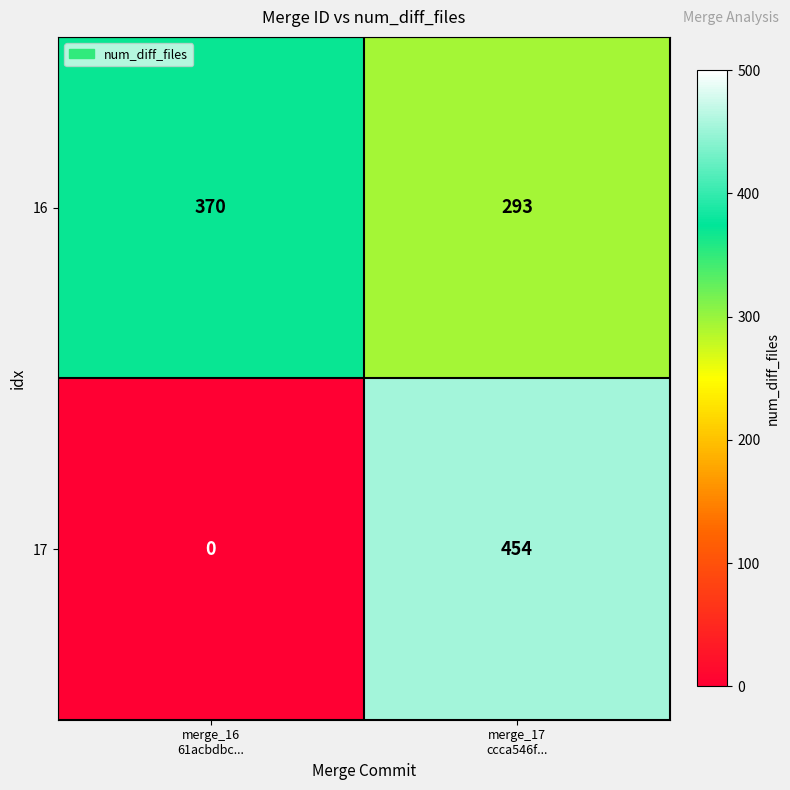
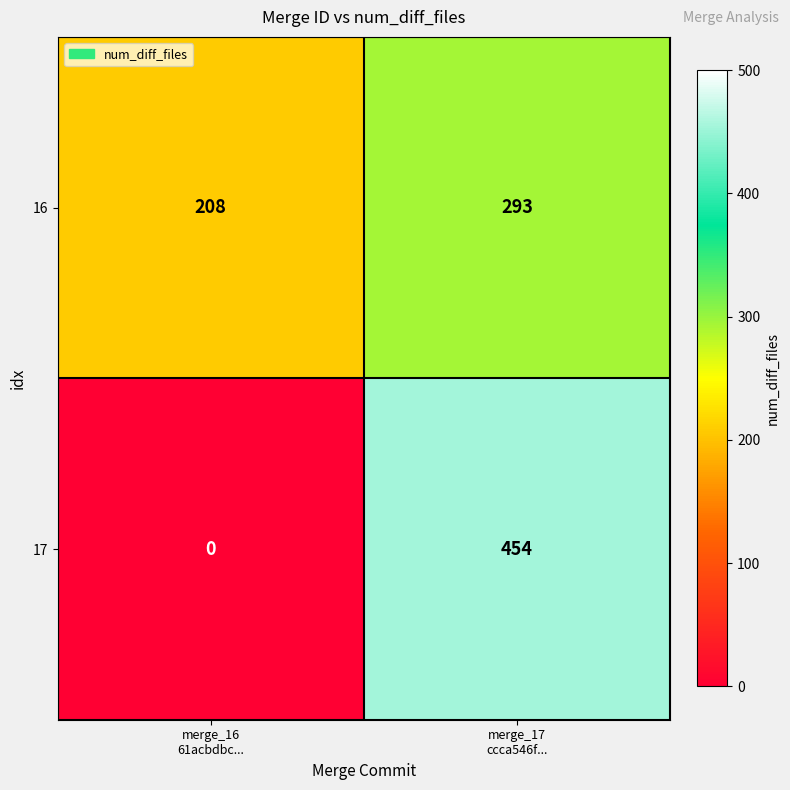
  {
    "16": {
-     "merge_16 61acbdbc...": 370,
+     "merge_16 61acbdbc...": 208,
      "merge_17 ccca546f...": 293
    },
    "17": {
      "merge_16 61acbdbc...": 0,
      "merge_17 ccca546f...": 454
    }
  }
